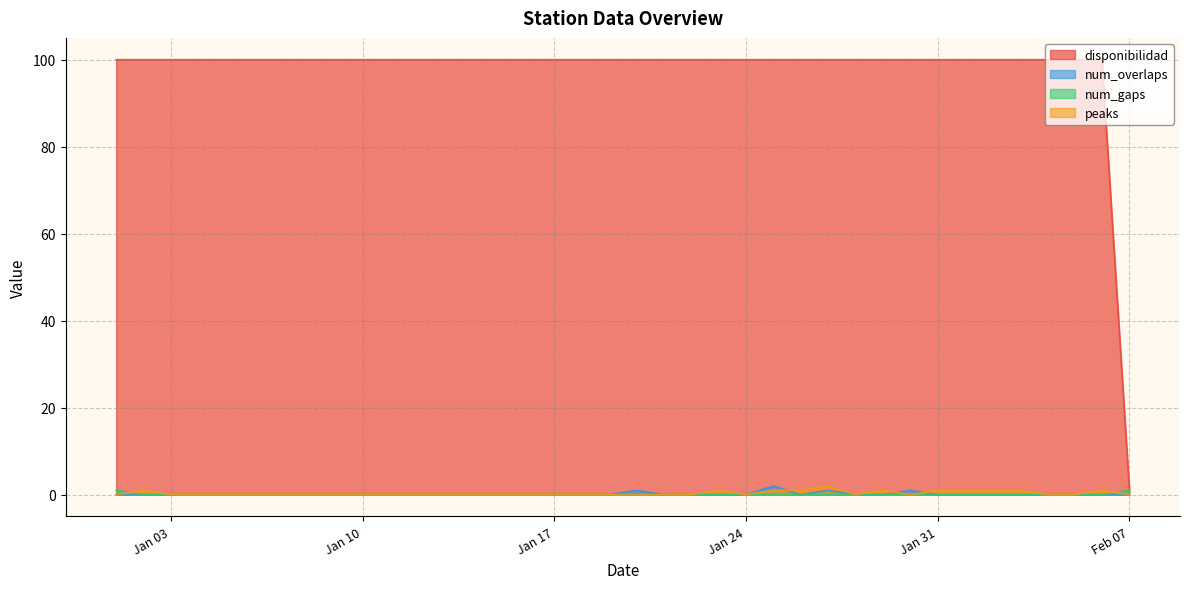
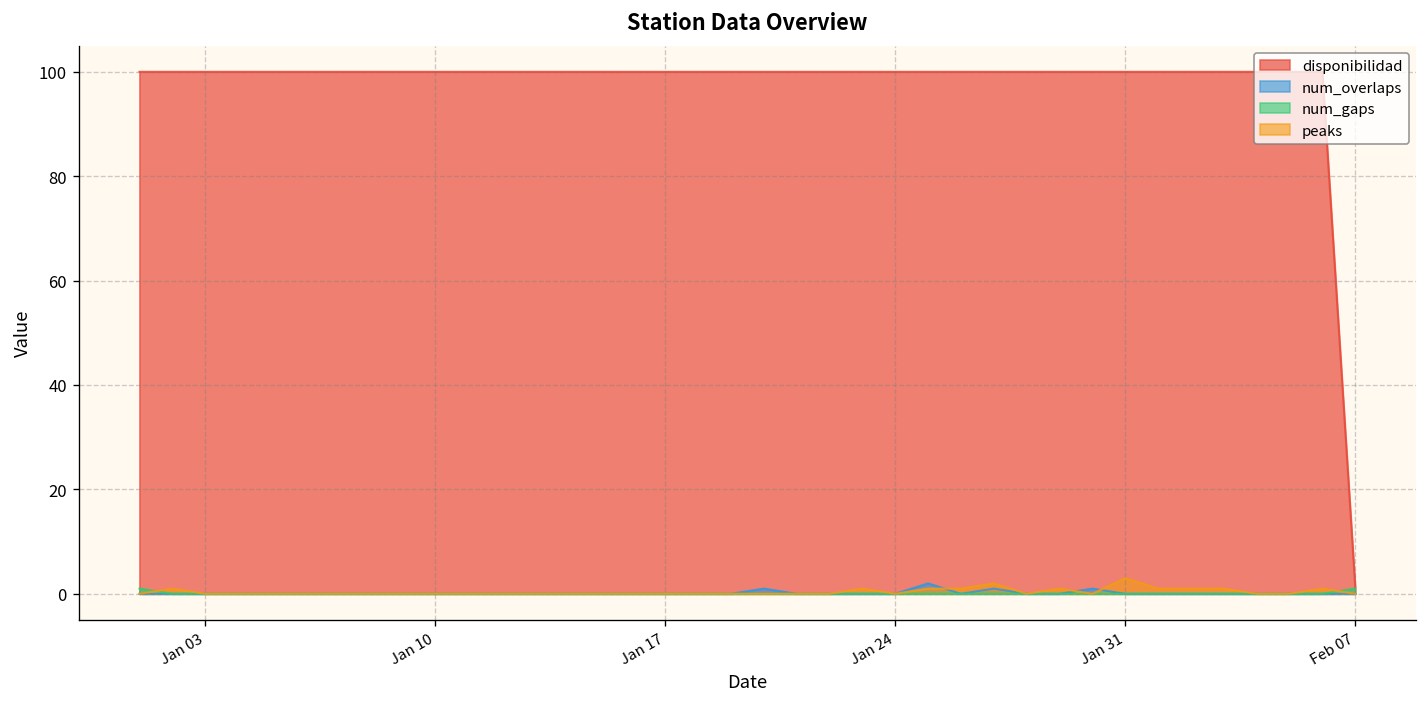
  {
    "disponibilidad": {
      "Jan 03": 100,
      "Jan 10": 100,
      "Jan 17": 100,
      "Jan 24": 100,
      "Jan 31": 100
    },
    "peaks": {
-     "Jan 31": 1
+     "Jan 31": 3
    }
  }
